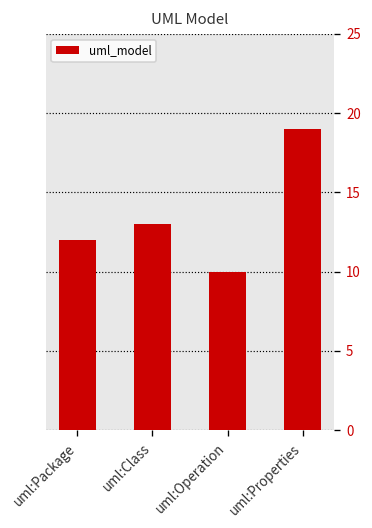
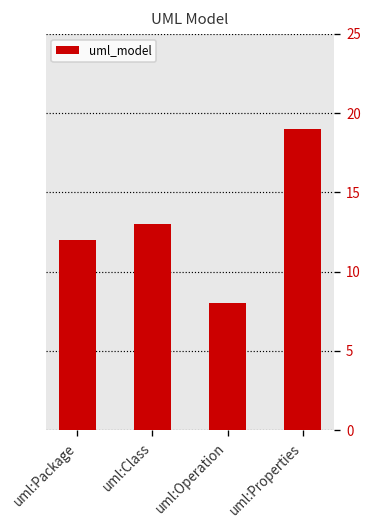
  {
    "uml:Package": 12,
    "uml:Class": 13,
-   "uml:Operation": 10,
+   "uml:Operation": 8,
    "uml:Properties": 19
  }
